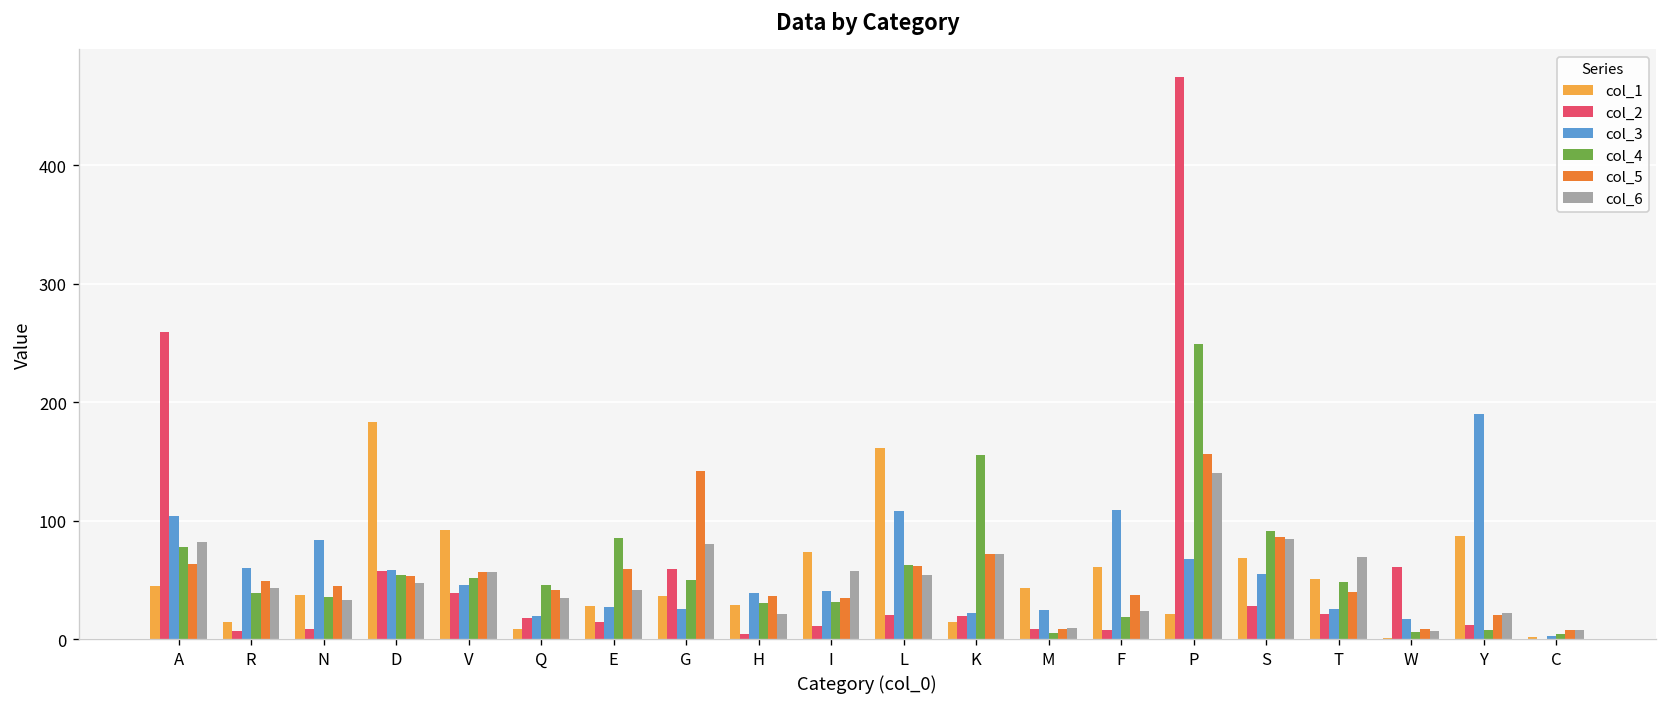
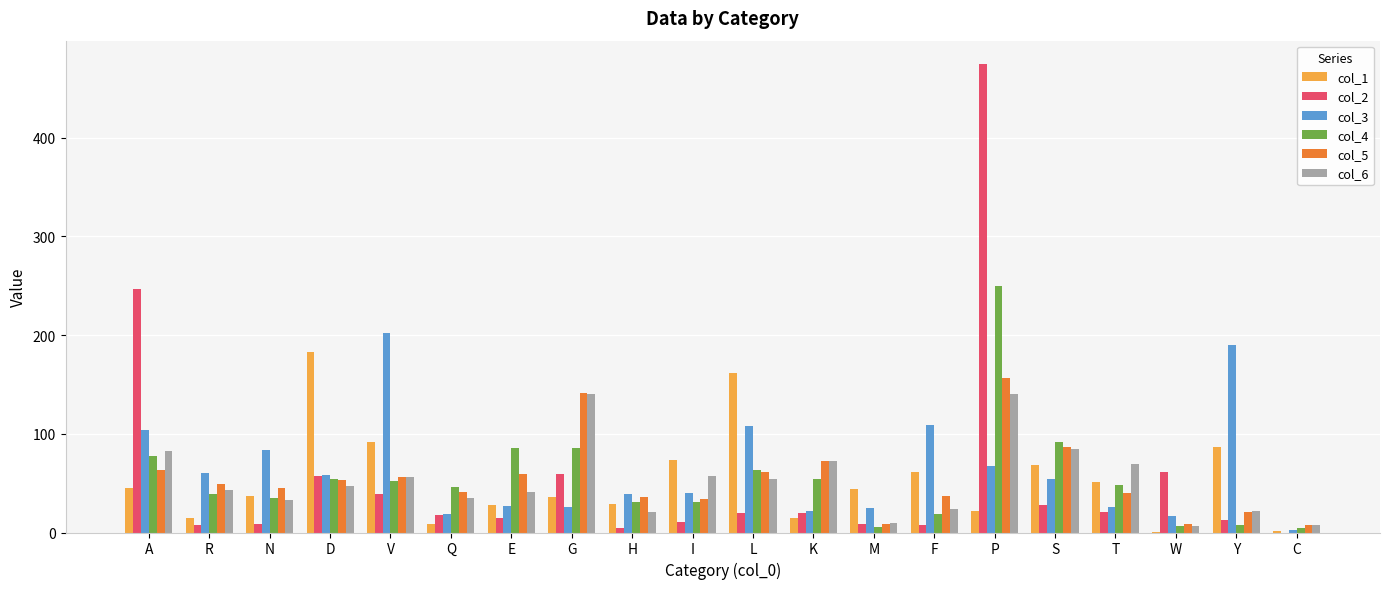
  {
    "col_2": {
-     "A": 260,
+     "A": 250,
      "R": 10,
      "N": 10,
      "D": 60,
      "V": 40,
      "Q": 20,
      "E": 10,
      "G": 60,
      "H": 0,
      "I": 10,
      "L": 20,
      "K": 20,
      "M": 10,
      "F": 10,
      "P": 470,
      "S": 30,
      "T": 20,
      "W": 60,
      "Y": 10,
      "C": 0
    },
    "col_3": {
      "A": 100,
      "R": 60,
      "N": 80,
      "D": 60,
-     "V": 50,
+     "V": 200,
      "Q": 20,
      "E": 30,
      "G": 30,
      "H": 40,
      "I": 40,
      "L": 110,
      "K": 20,
      "M": 20,
      "F": 110,
      "P": 70,
      "S": 50,
      "T": 30,
      "W": 20,
      "Y": 190,
      "C": 0
    },
    "col_4": {
      "A": 80,
      "R": 40,
      "N": 40,
      "D": 50,
      "V": 50,
      "Q": 50,
      "E": 90,
-     "G": 50,
+     "G": 90,
      "H": 30,
      "I": 30,
      "L": 60,
-     "K": 160,
+     "K": 50,
      "M": 10,
      "F": 20,
      "P": 250,
      "S": 90,
      "T": 50,
      "W": 10,
      "Y": 10,
      "C": 0
    },
    "col_6": {
      "A": 80,
      "R": 40,
      "N": 30,
      "D": 50,
      "V": 60,
      "Q": 30,
      "E": 40,
-     "G": 80,
+     "G": 140,
      "H": 20,
      "I": 60,
      "L": 50,
      "K": 70,
      "M": 10,
      "F": 20,
      "P": 140,
      "S": 80,
      "T": 70,
      "W": 10,
      "Y": 20,
      "C": 10
    }
  }
